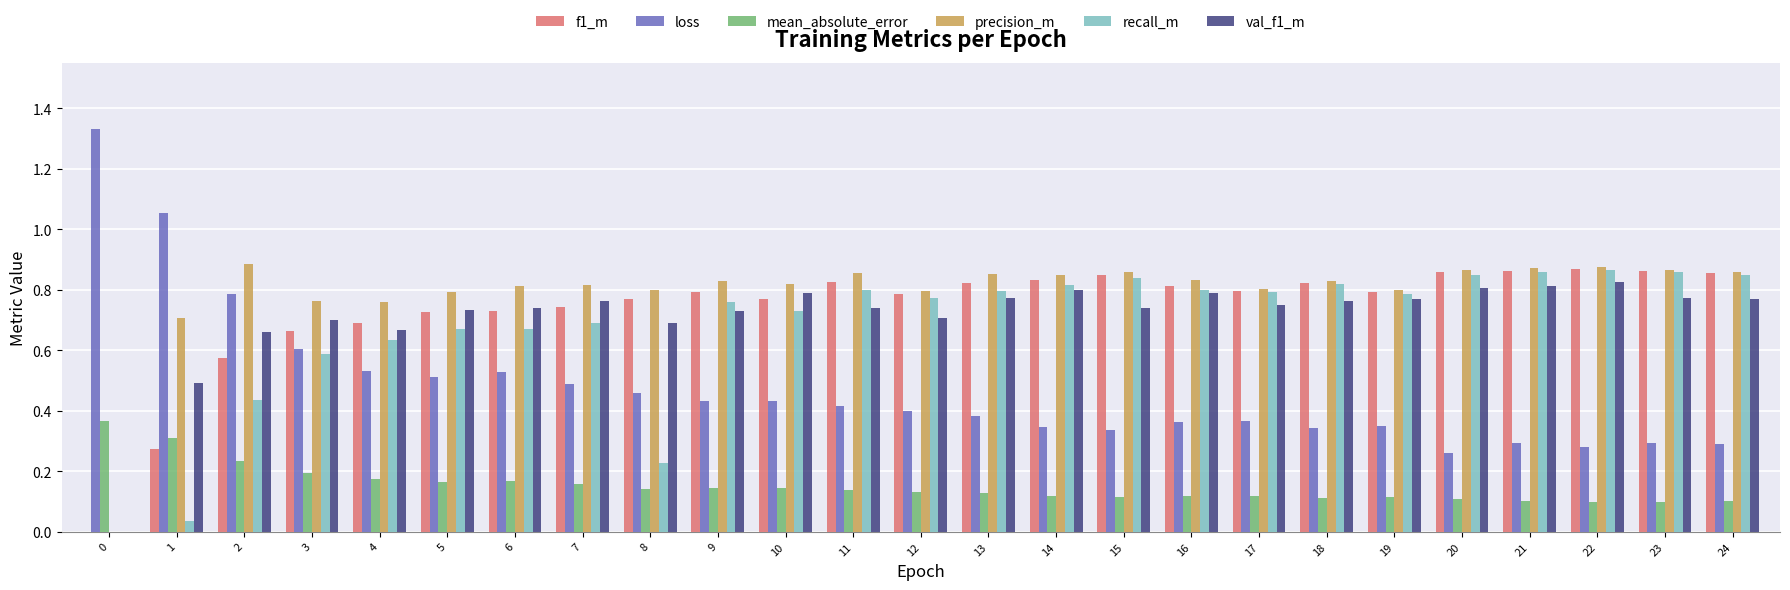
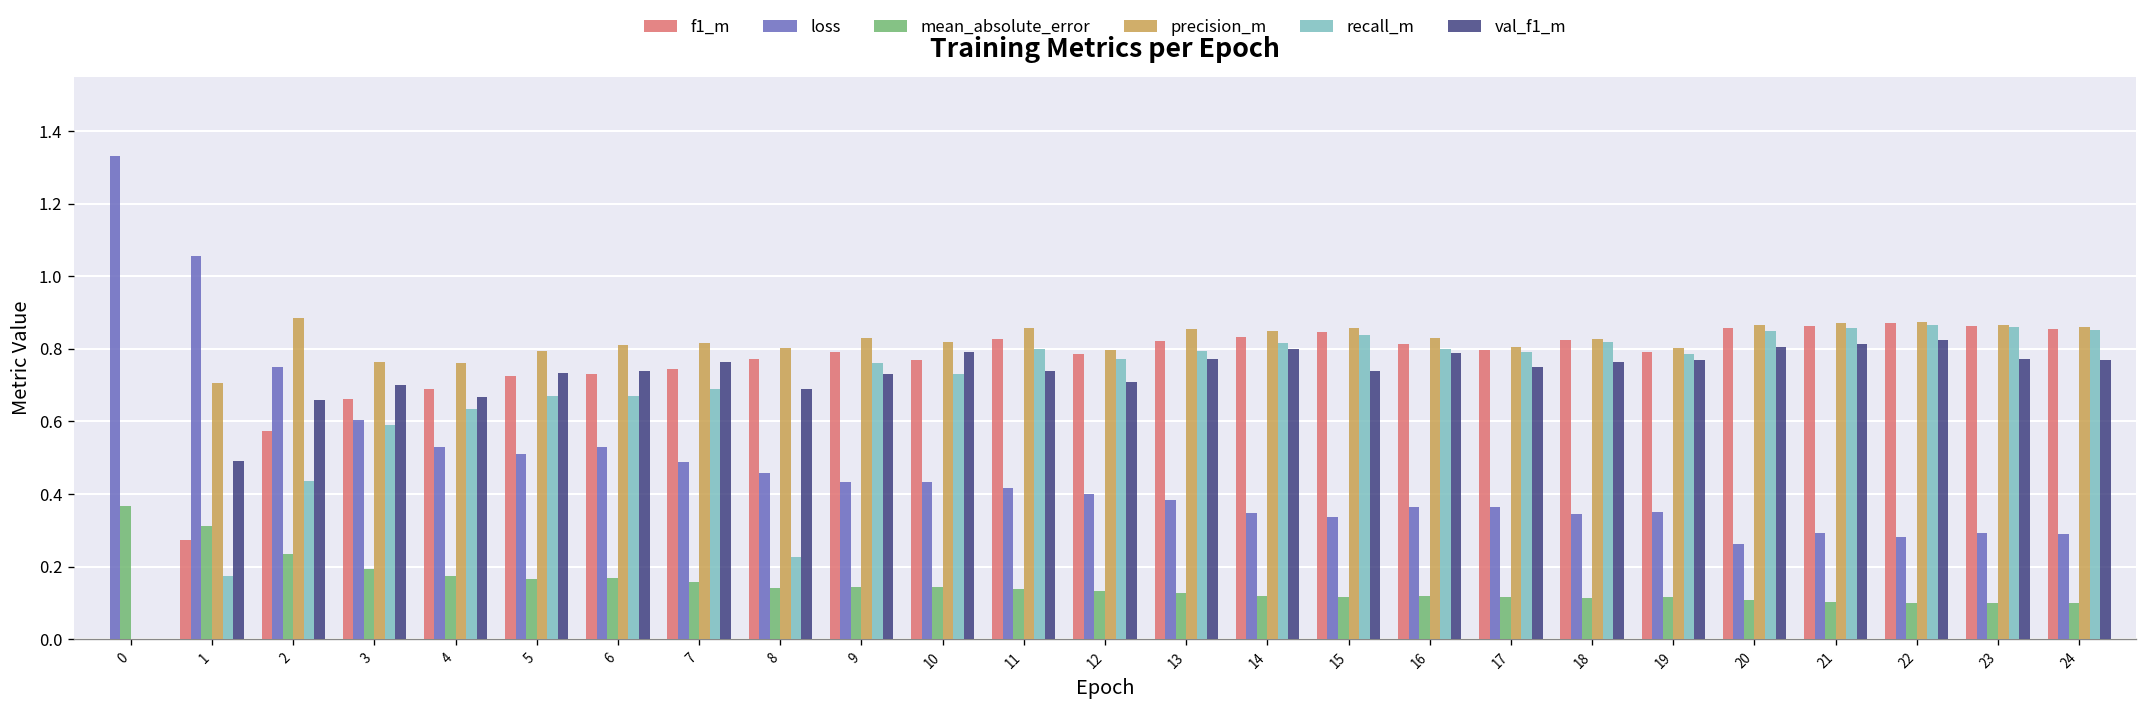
  {
    "f1_m": {
      "0": 0.00,
      "1": 0.27,
      "2": 0.57,
      "3": 0.66,
      "4": 0.69,
      "5": 0.73,
      "6": 0.73,
      "7": 0.74,
      "8": 0.77,
      "9": 0.79,
      "10": 0.77,
      "11": 0.83,
      "12": 0.78,
      "13": 0.82,
      "14": 0.83,
      "15": 0.85,
      "16": 0.81,
      "17": 0.80,
      "18": 0.82,
      "19": 0.79,
      "20": 0.86,
      "21": 0.86,
      "22": 0.87,
      "23": 0.86,
      "24": 0.86
    },
    "loss": {
      "0": 1.33,
      "1": 1.05,
-     "2": 0.79,
+     "2": 0.75,
      "3": 0.60,
      "4": 0.53,
      "5": 0.51,
      "6": 0.53,
      "7": 0.49,
      "8": 0.46,
      "9": 0.43,
      "10": 0.43,
      "11": 0.42,
      "12": 0.40,
      "13": 0.38,
      "14": 0.35,
      "15": 0.34,
      "16": 0.36,
      "17": 0.36,
      "18": 0.34,
      "19": 0.35,
      "20": 0.26,
      "21": 0.29,
      "22": 0.28,
      "23": 0.29,
      "24": 0.29
    },
    "mean_absolute_error": {
      "0": 0.37,
      "1": 0.31,
      "2": 0.23,
      "3": 0.19,
      "4": 0.17,
      "5": 0.17,
      "6": 0.17,
      "7": 0.16,
      "8": 0.14,
      "9": 0.14,
      "10": 0.14,
      "11": 0.14,
      "12": 0.13,
      "13": 0.13,
      "14": 0.12,
      "15": 0.11,
      "16": 0.12,
      "17": 0.12,
      "18": 0.11,
      "19": 0.12,
      "20": 0.11,
      "21": 0.10,
      "22": 0.10,
      "23": 0.10,
      "24": 0.10
    },
    "precision_m": {
      "0": 0.00,
      "1": 0.71,
      "2": 0.88,
      "3": 0.76,
      "4": 0.76,
      "5": 0.79,
      "6": 0.81,
      "7": 0.82,
      "8": 0.80,
      "9": 0.83,
      "10": 0.82,
      "11": 0.86,
      "12": 0.80,
      "13": 0.85,
      "14": 0.85,
      "15": 0.86,
      "16": 0.83,
      "17": 0.80,
      "18": 0.83,
      "19": 0.80,
      "20": 0.87,
      "21": 0.87,
      "22": 0.87,
      "23": 0.87,
      "24": 0.86
    },
    "recall_m": {
      "0": 0.00,
-     "1": 0.04,
+     "1": 0.17,
      "2": 0.44,
      "3": 0.59,
      "4": 0.64,
      "5": 0.67,
      "6": 0.67,
      "7": 0.69,
      "8": 0.23,
      "9": 0.76,
      "10": 0.73,
      "11": 0.80,
      "12": 0.77,
      "13": 0.80,
      "14": 0.82,
      "15": 0.84,
      "16": 0.80,
      "17": 0.79,
      "18": 0.82,
      "19": 0.78,
      "20": 0.85,
      "21": 0.86,
      "22": 0.87,
      "23": 0.86,
      "24": 0.85
    },
    "val_f1_m": {
      "0": 0.00,
      "1": 0.49,
      "2": 0.66,
      "3": 0.70,
      "4": 0.67,
      "5": 0.73,
      "6": 0.74,
      "7": 0.76,
      "8": 0.69,
      "9": 0.73,
      "10": 0.79,
      "11": 0.74,
      "12": 0.71,
      "13": 0.77,
      "14": 0.80,
      "15": 0.74,
      "16": 0.79,
      "17": 0.75,
      "18": 0.76,
      "19": 0.77,
      "20": 0.81,
      "21": 0.81,
      "22": 0.82,
      "23": 0.77,
      "24": 0.77
    }
  }
